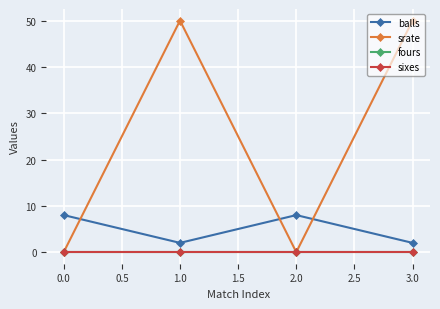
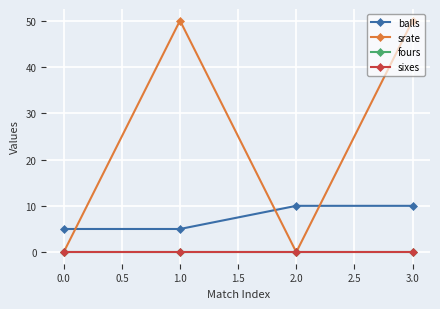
  {
    "balls": {
-     "0.0": 8,
-     "1.0": 2,
-     "2.0": 8,
-     "3.0": 2
+     "0.0": 5,
+     "1.0": 5,
+     "2.0": 10,
+     "3.0": 10
    },
    "srate": {
      "1.0": 50
    },
    "sixes": {
      "1.0": 0,
      "3.0": 0
    }
  }
